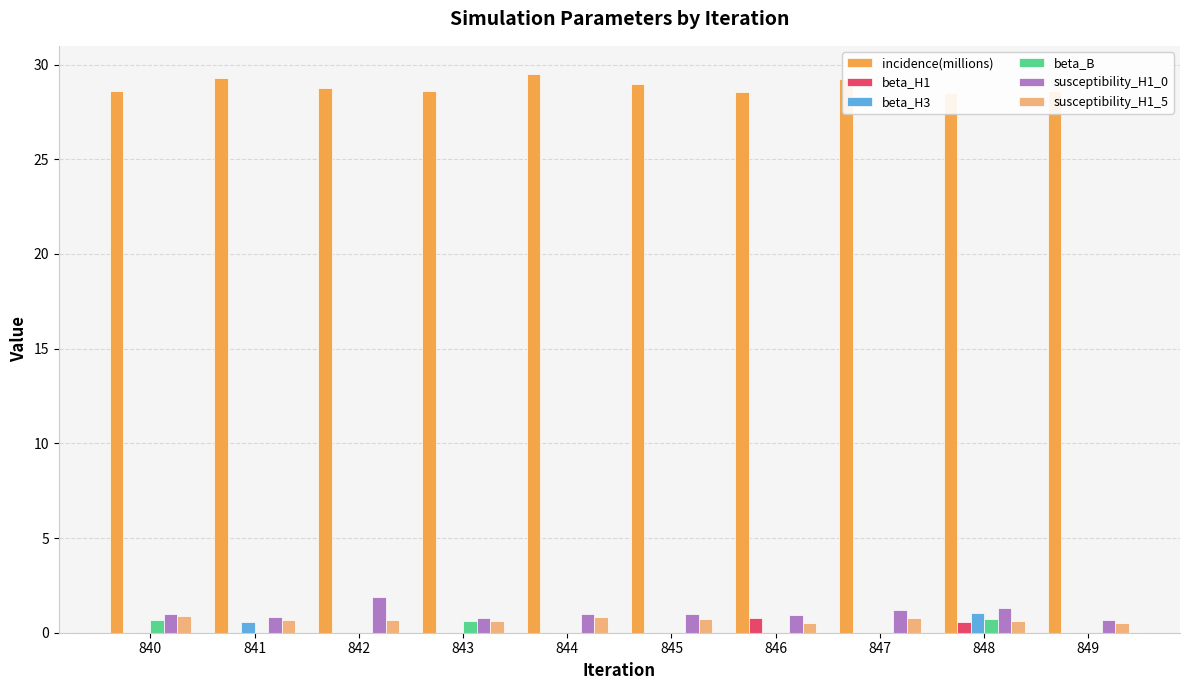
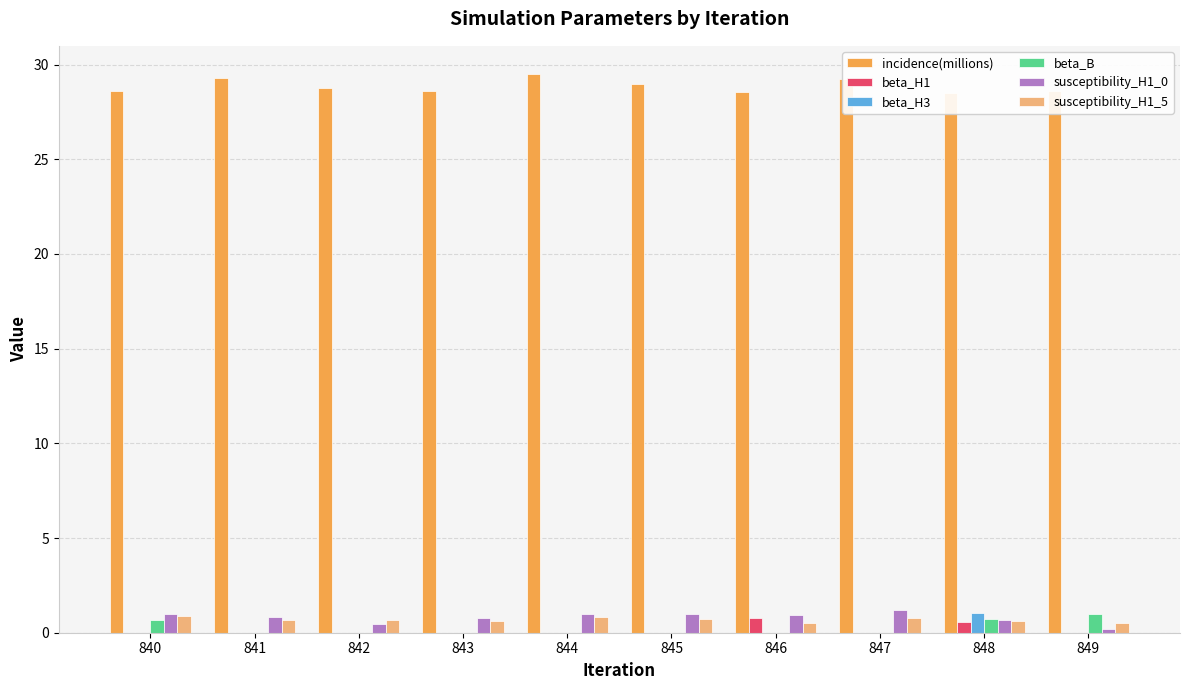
  {
    "beta_H1": {
      "846": 0.8,
      "848": 0.6
    },
    "beta_H3": {
-     "841": 0.6,
+     "841": 0.0,
      "848": 1.0
    },
    "beta_B": {
      "840": 0.7,
-     "843": 0.6,
+     "843": 0.0,
      "848": 0.7,
-     "849": 0.0
+     "849": 1.0
    },
    "susceptibility_H1_0": {
      "840": 1.0,
      "841": 0.8,
-     "842": 1.9,
+     "842": 0.5,
      "843": 0.8,
      "844": 1.0,
      "845": 1.0,
      "846": 0.9,
      "847": 1.2,
-     "848": 1.3,
-     "849": 0.7
+     "848": 0.7,
+     "849": 0.2
    }
  }
